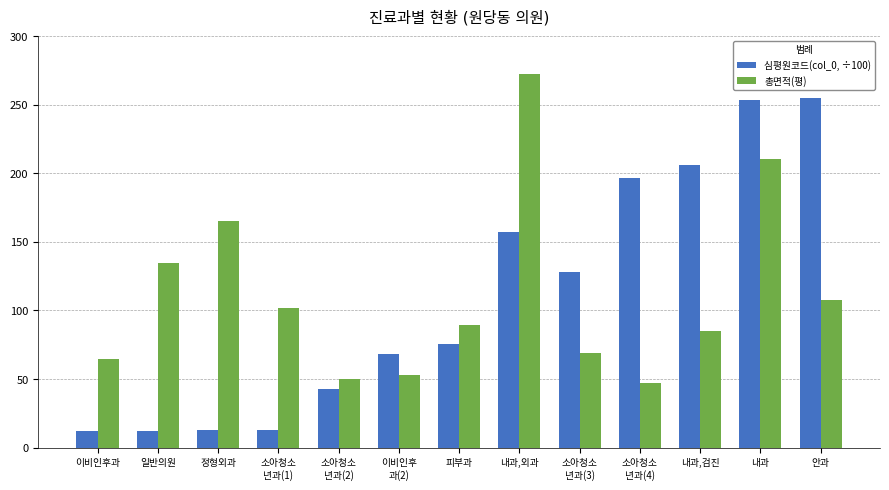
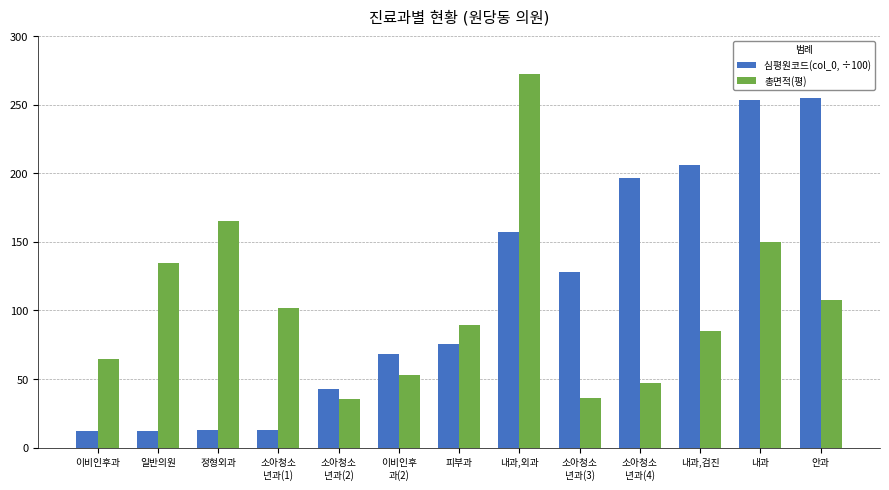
  {
    "심평원코드(col_0, ÷100)": {
      "이비인후과": 12,
      "일반의원": 12,
      "정형외과": 12,
      "소아청소 년과(1)": 12,
      "소아청소 년과(2)": 43,
      "이비인후 과(2)": 68,
      "피부과": 76,
      "내과,외과": 157,
      "소아청소 년과(3)": 128,
      "소아청소 년과(4)": 197,
      "내과,검진": 206,
      "내과": 253,
      "안과": 255
    },
    "총면적(평)": {
      "이비인후과": 64,
      "일반의원": 135,
      "정형외과": 165,
      "소아청소 년과(1)": 102,
-     "소아청소 년과(2)": 50,
+     "소아청소 년과(2)": 36,
      "이비인후 과(2)": 53,
      "피부과": 89,
      "내과,외과": 272,
-     "소아청소 년과(3)": 69,
+     "소아청소 년과(3)": 36,
      "소아청소 년과(4)": 47,
      "내과,검진": 85,
-     "내과": 210,
+     "내과": 150,
      "안과": 107
    }
  }
